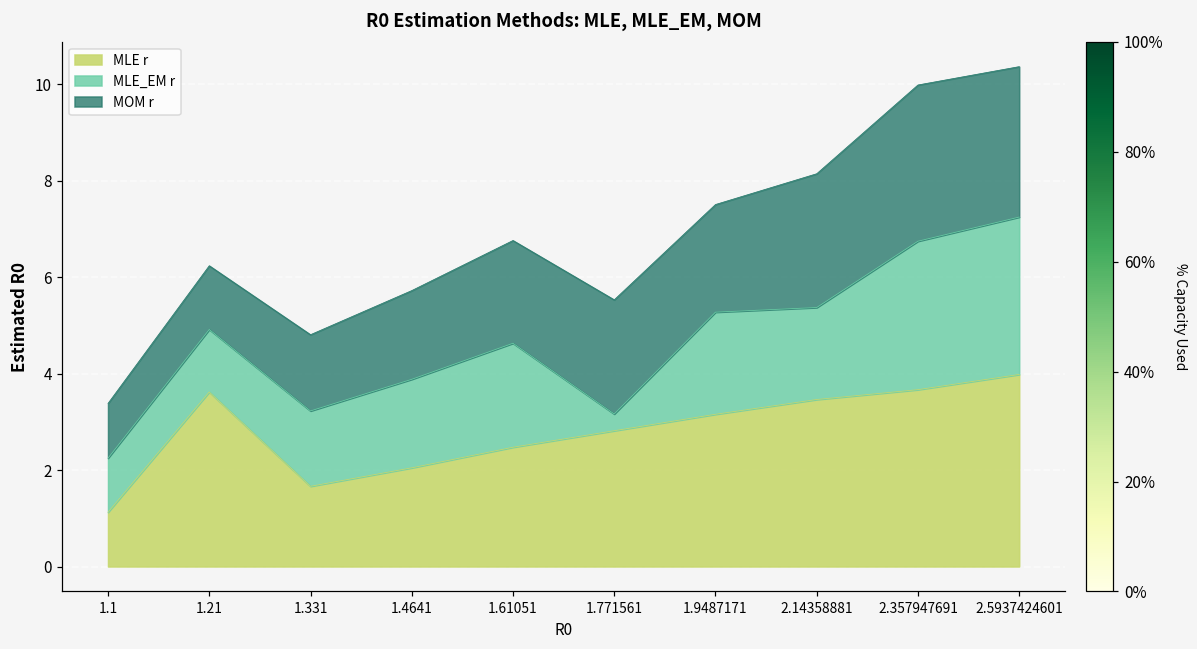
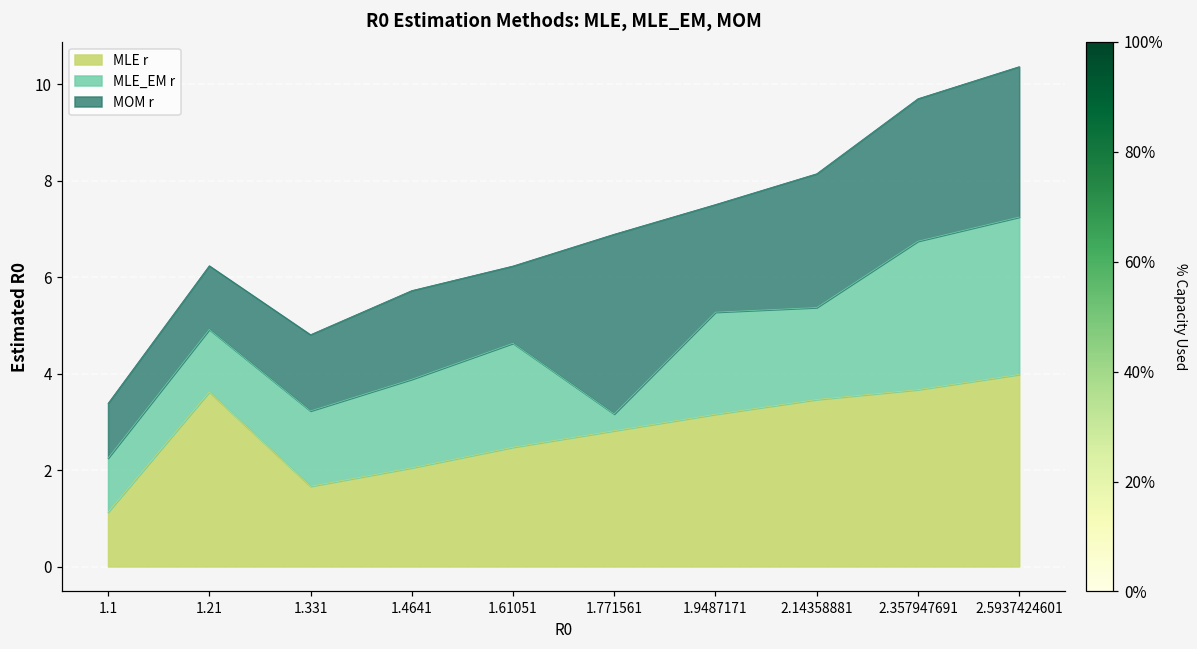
  {
    "MLE r": {
      "1.1": 1.1,
      "1.21": 3.6,
      "1.331": 1.7,
      "1.4641": 2.0,
      "1.61051": 2.5,
      "1.771561": 2.8,
      "1.9487171": 3.2,
      "2.14358881": 3.5,
      "2.357947691": 3.7,
      "2.5937424601": 4.0
    },
    "MLE_EM r": {
      "1.1": 1.1,
      "1.21": 1.3,
      "1.331": 1.6,
      "1.4641": 1.8,
      "1.61051": 2.2,
      "1.771561": 0.3,
      "1.9487171": 2.1,
      "2.14358881": 1.9,
      "2.357947691": 3.1,
      "2.5937424601": 3.3
    },
    "MOM r": {
      "1.1": 1.1,
      "1.21": 1.3,
      "1.331": 1.6,
      "1.4641": 1.8,
-     "1.61051": 2.1,
-     "1.771561": 2.4,
+     "1.61051": 1.6,
+     "1.771561": 3.7,
      "1.9487171": 2.2,
      "2.14358881": 2.8,
-     "2.357947691": 3.2,
+     "2.357947691": 3.0,
      "2.5937424601": 3.1
    }
  }
